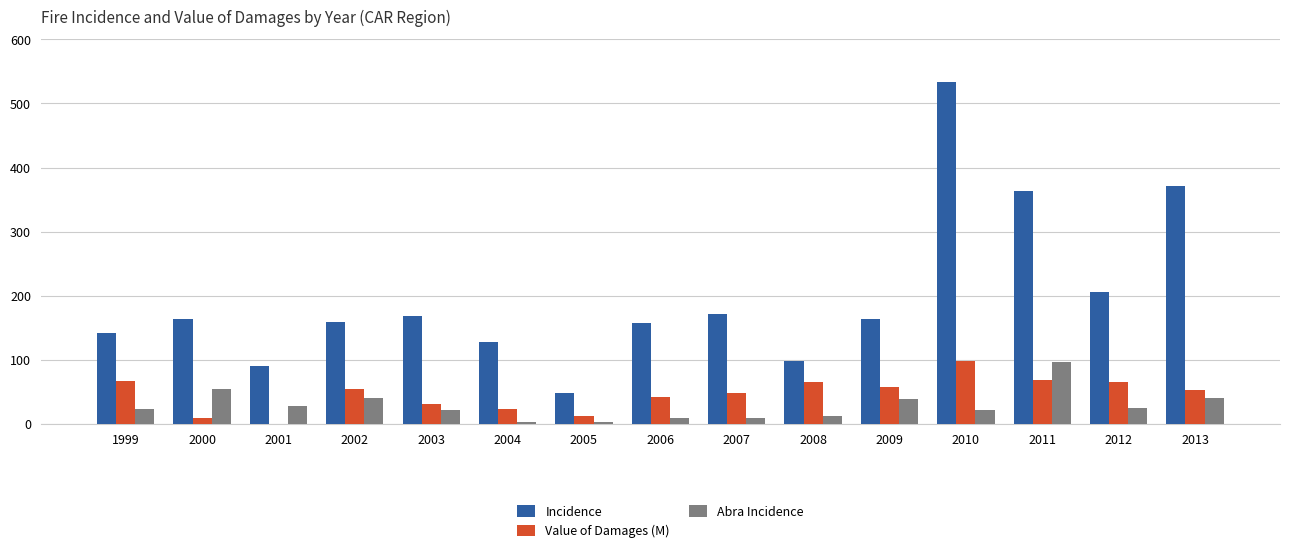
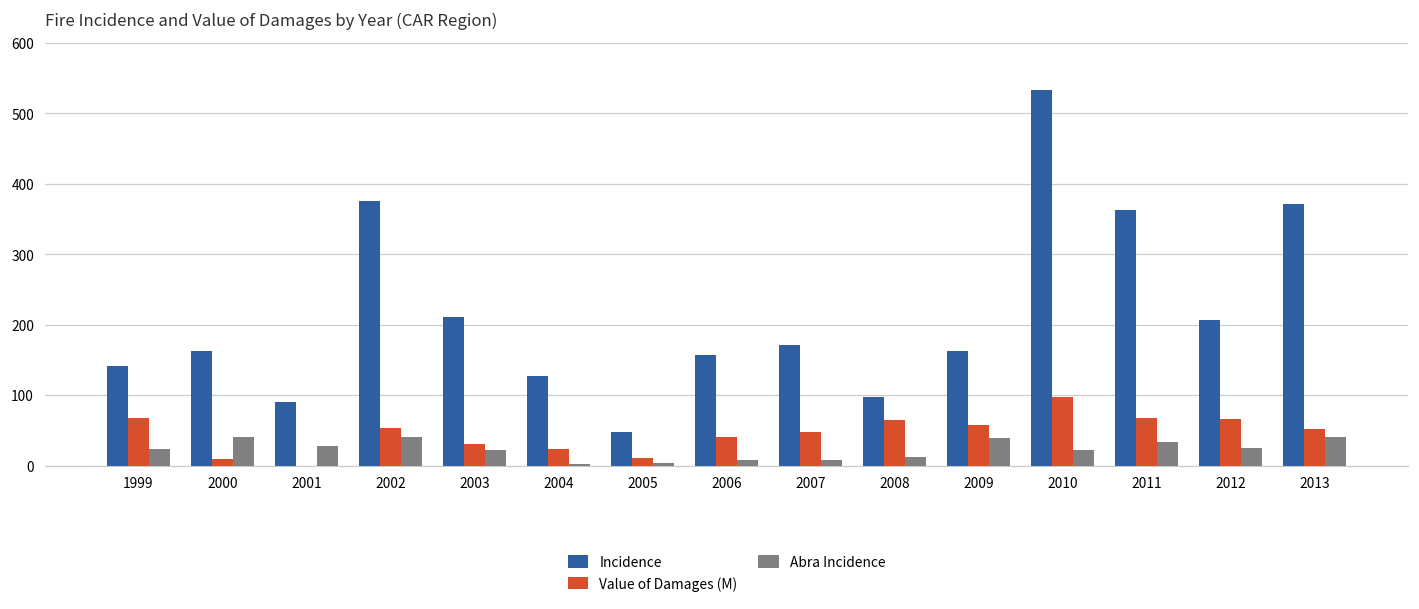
  {
    "Incidence": {
      "1999": 140,
      "2000": 160,
      "2001": 90,
-     "2002": 160,
-     "2003": 170,
+     "2002": 380,
+     "2003": 210,
      "2004": 130,
      "2005": 50,
      "2006": 160,
      "2007": 170,
      "2008": 100,
      "2009": 160,
      "2010": 530,
      "2011": 360,
      "2012": 210,
      "2013": 370
    },
    "Value of Damages (M)": {
      "1999": 70,
      "2000": 10,
      "2002": 50,
      "2003": 30,
      "2004": 20,
      "2005": 10,
      "2006": 40,
      "2007": 50,
      "2008": 60,
      "2009": 60,
      "2010": 100,
      "2011": 70,
      "2012": 70,
      "2013": 50
    },
    "Abra Incidence": {
      "1999": 20,
-     "2000": 50,
+     "2000": 40,
      "2001": 30,
      "2002": 40,
      "2003": 20,
      "2006": 10,
      "2007": 10,
      "2008": 10,
      "2009": 40,
      "2010": 20,
-     "2011": 100,
+     "2011": 30,
      "2012": 30,
      "2013": 40
    }
  }
